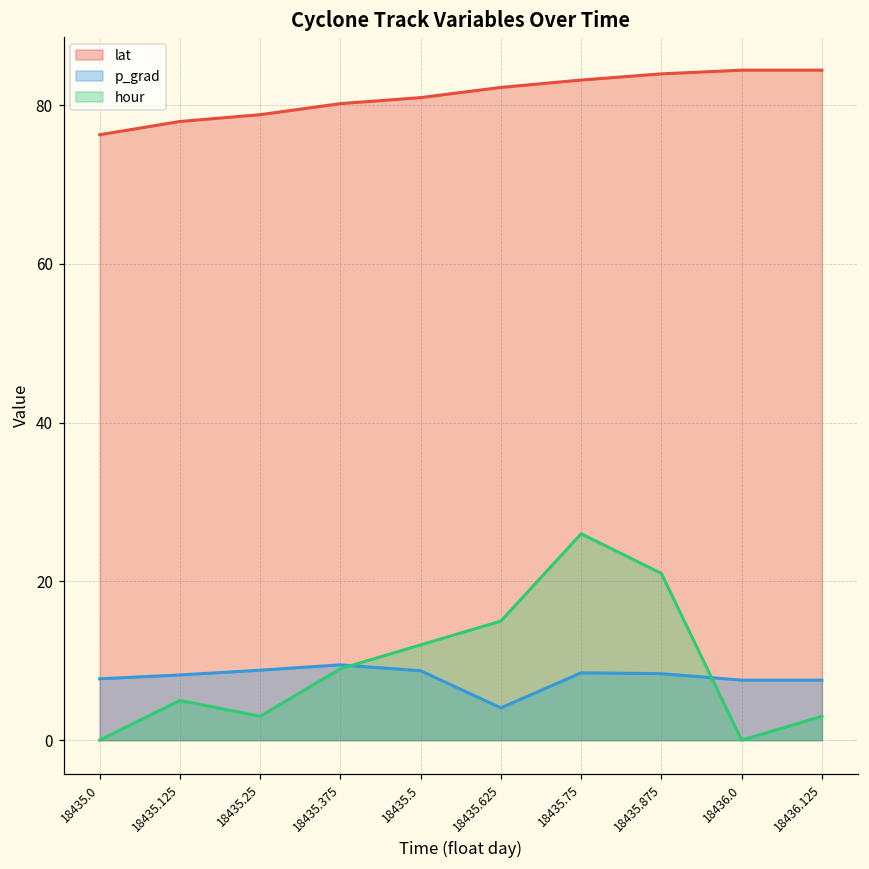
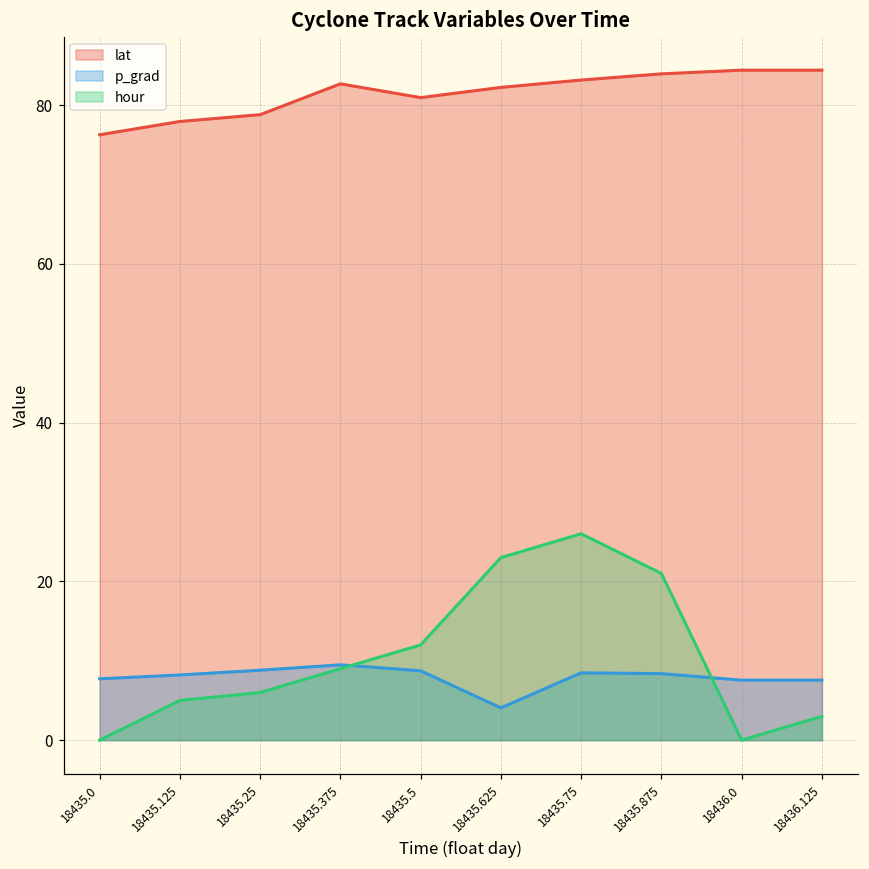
  {
    "lat": {
      "18435.0": 76,
      "18435.125": 78,
      "18435.25": 79,
-     "18435.375": 80,
+     "18435.375": 83,
      "18435.5": 81,
      "18435.625": 82,
      "18435.75": 83,
      "18435.875": 84,
      "18436.0": 84,
      "18436.125": 84
    },
    "p_grad": {
      "18435.0": 8,
      "18435.125": 8,
      "18435.25": 9,
      "18435.375": 9,
      "18435.5": 9,
      "18435.625": 4,
      "18435.75": 8,
      "18435.875": 8,
      "18436.0": 8,
      "18436.125": 8
    },
    "hour": {
      "18435.0": 0,
      "18435.125": 5,
-     "18435.25": 3,
+     "18435.25": 6,
      "18435.375": 9,
      "18435.5": 12,
-     "18435.625": 15,
+     "18435.625": 23,
      "18435.75": 26,
      "18435.875": 21,
      "18436.0": 0,
      "18436.125": 3
    }
  }
